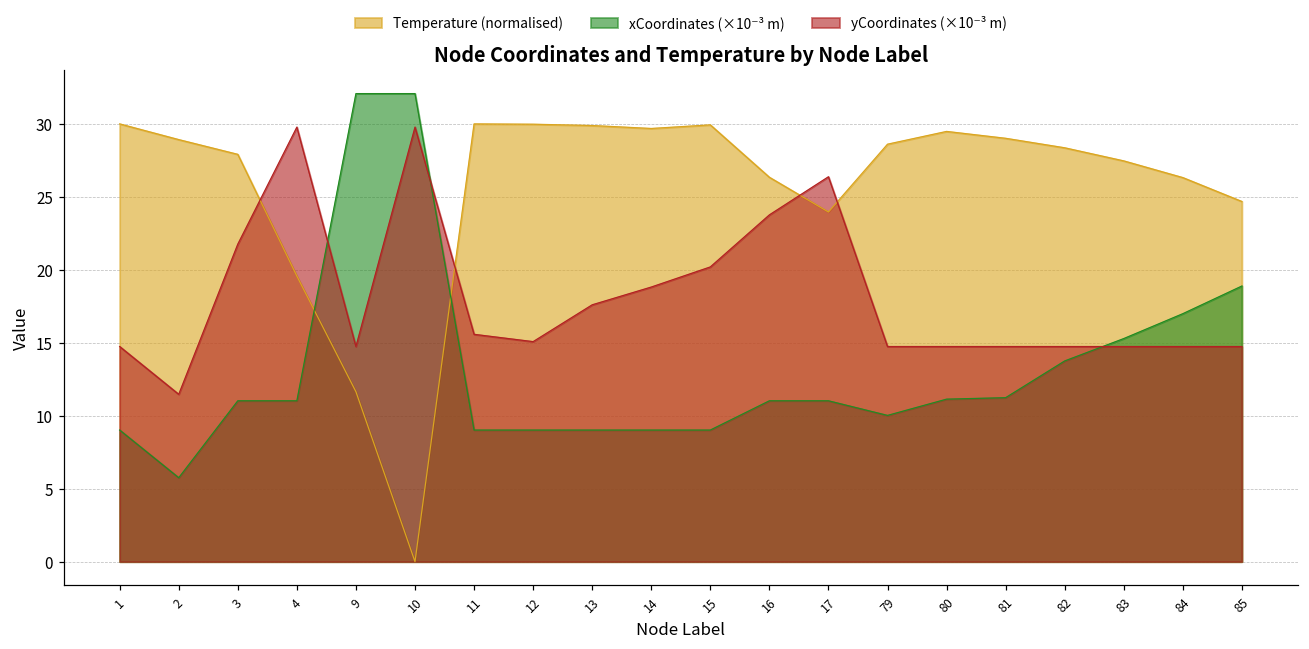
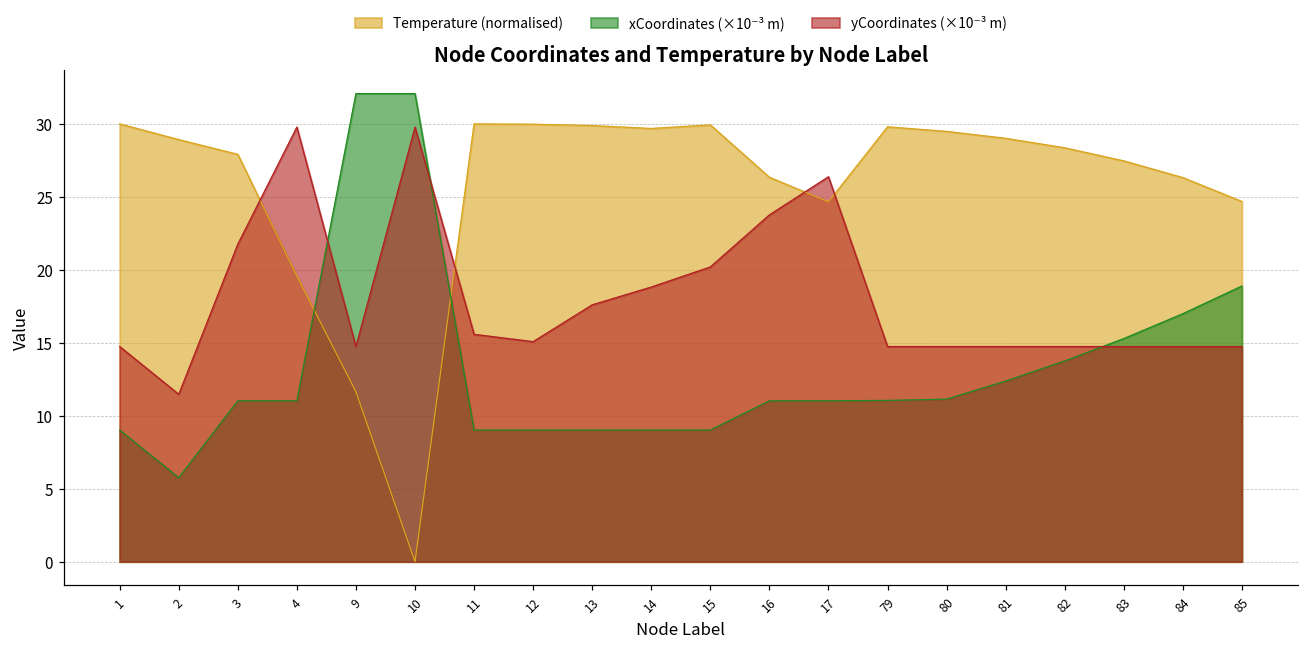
  {
    "Temperature (normalised)": {
      "1": 30.0,
      "2": 28.9,
      "3": 27.9,
      "4": 19.6,
      "9": 11.6,
      "10": 0.0,
      "11": 30.0,
      "12": 30.0,
      "13": 29.9,
      "14": 29.7,
      "15": 29.9,
      "16": 26.3,
-     "17": 24.0,
-     "79": 28.6,
+     "17": 24.7,
+     "79": 29.8,
      "80": 29.5,
      "81": 29.0,
      "82": 28.4,
      "83": 27.5,
      "84": 26.3,
      "85": 24.7
    },
    "xCoordinates (×10⁻³ m)": {
      "1": 9.0,
      "2": 5.8,
      "3": 11.0,
      "4": 11.0,
      "9": 32.1,
      "10": 32.1,
      "11": 9.0,
      "12": 9.0,
      "13": 9.0,
      "14": 9.0,
      "15": 9.0,
      "16": 11.0,
      "17": 11.0,
-     "79": 10.0,
+     "79": 11.1,
      "80": 11.1,
-     "81": 11.2,
+     "81": 12.4,
      "82": 13.8,
      "83": 15.3,
      "84": 17.0,
      "85": 18.9
    },
    "yCoordinates (×10⁻³ m)": {
      "1": 14.7,
      "2": 11.5,
      "3": 21.8,
      "4": 29.8,
      "9": 14.7,
      "10": 29.8,
      "11": 15.6,
      "12": 15.1,
      "13": 17.6,
      "14": 18.8,
      "15": 20.2,
      "16": 23.8,
      "17": 26.4,
      "79": 14.7,
      "80": 14.7,
      "81": 14.7,
      "82": 14.7,
      "83": 14.7,
      "84": 14.7,
      "85": 14.7
    }
  }
